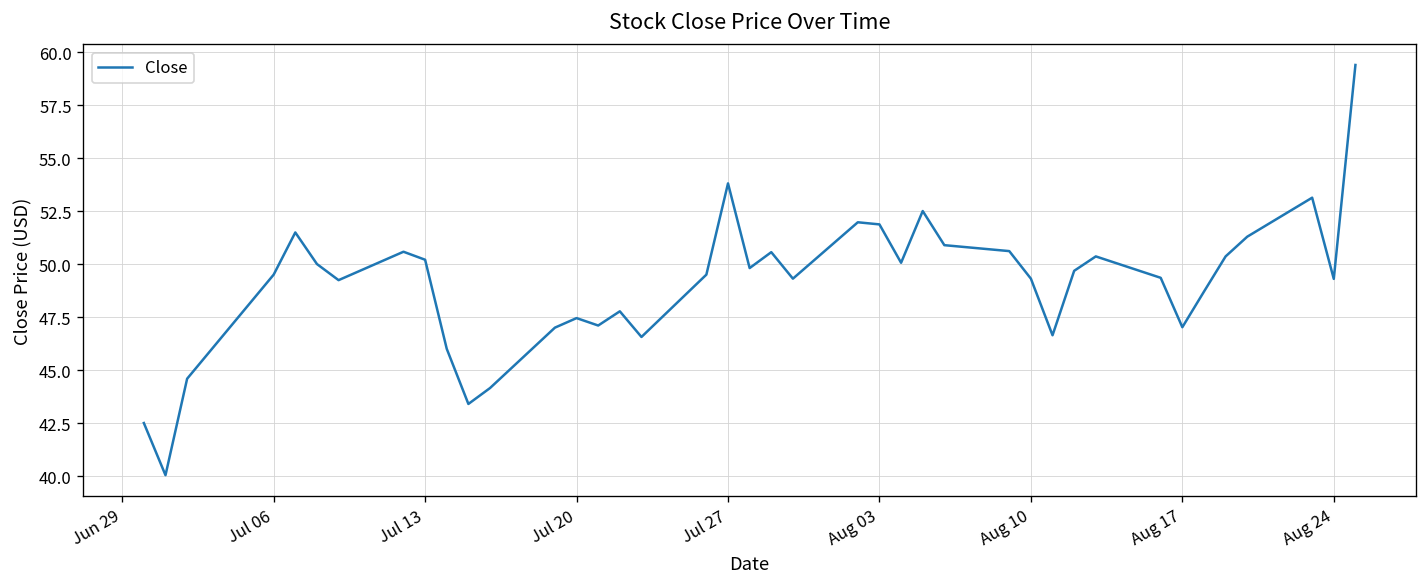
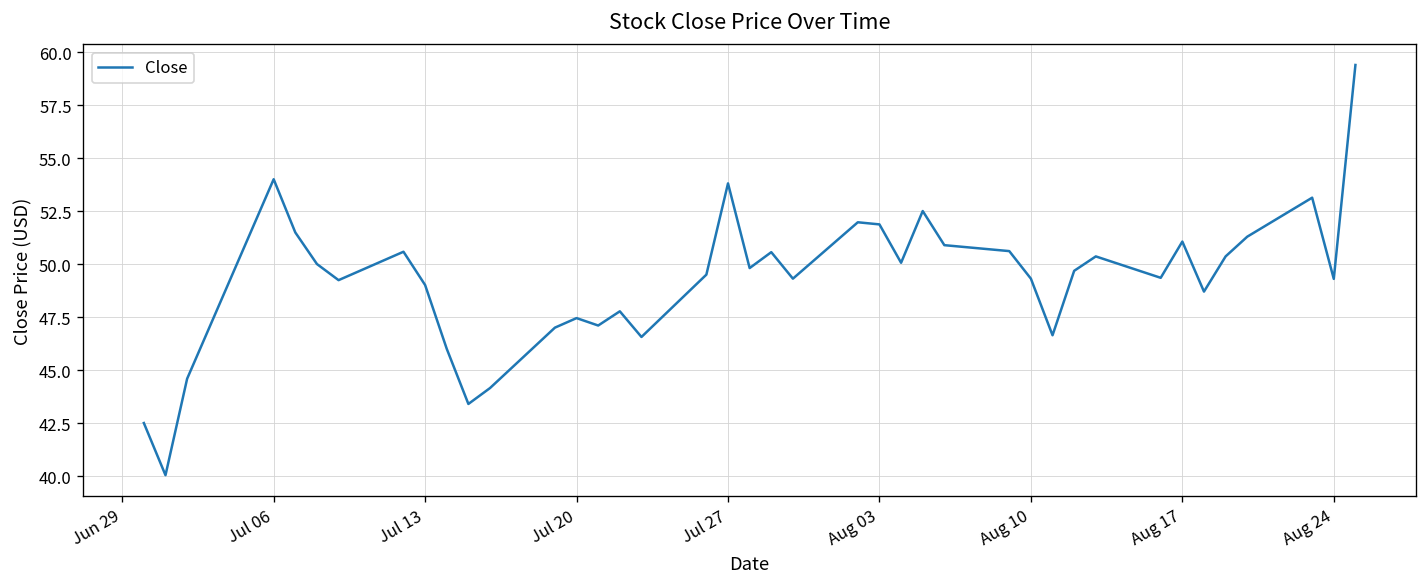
  {
-   "Jul 06": 49.5,
-   "Jul 13": 50.2,
+   "Jul 06": 54.0,
+   "Jul 13": 49.0,
    "Jul 20": 47.5,
    "Jul 27": 53.8,
    "Aug 03": 51.9,
    "Aug 10": 49.3,
-   "Aug 17": 47.0,
+   "Aug 17": 51.1,
    "Aug 24": 49.3
  }
